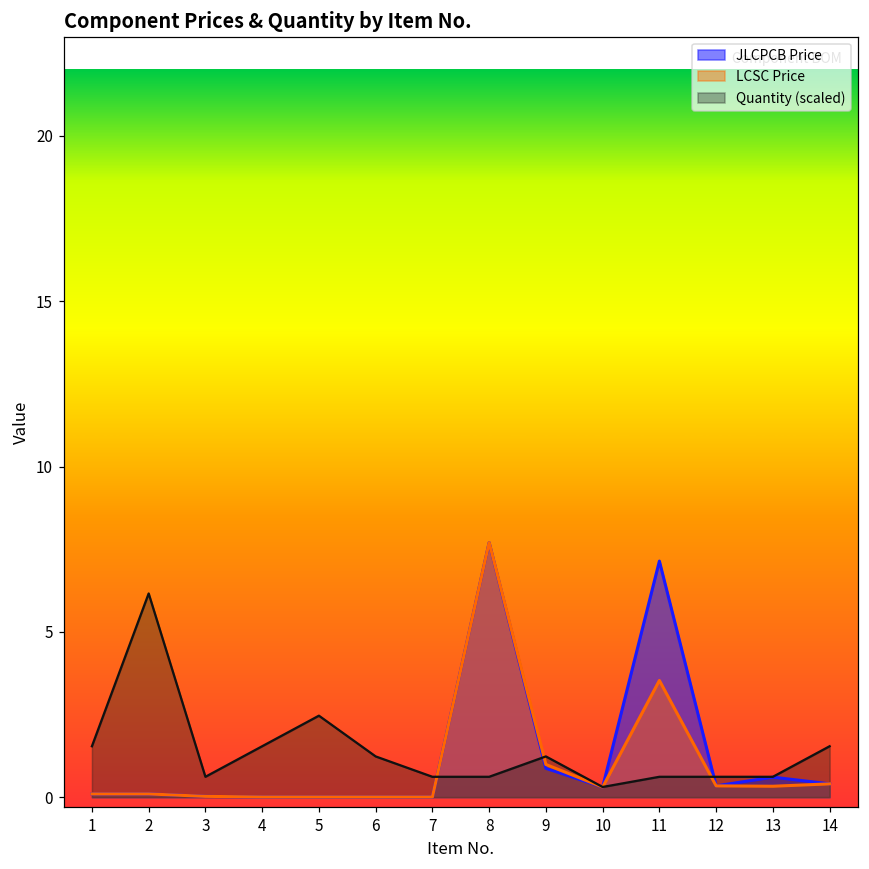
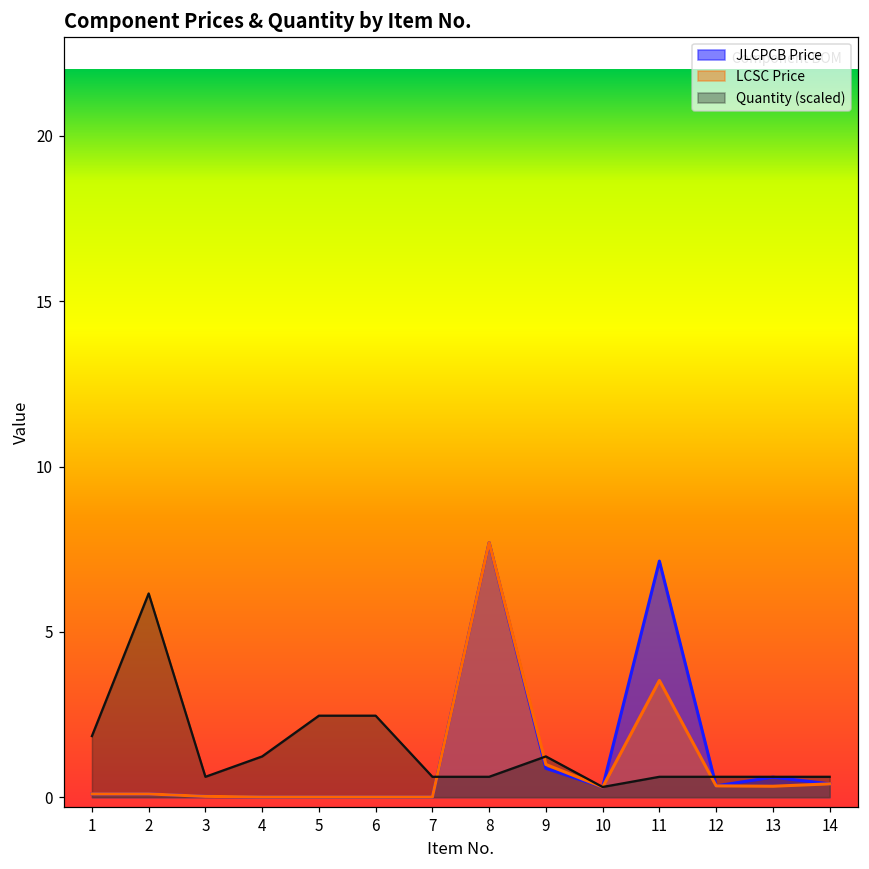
  {
    "JLCPCB Price": {
      "9": 0.9,
      "11": 7.1
    },
    "LCSC Price": {
      "9": 1.0,
      "11": 3.5,
      "13": 0.3
    },
    "Quantity (scaled)": {
-     "1": 1.5,
+     "1": 1.8,
      "2": 6.2,
      "3": 0.6,
-     "4": 1.5,
+     "4": 1.2,
      "5": 2.5,
-     "6": 1.2,
+     "6": 2.5,
      "7": 0.6,
      "8": 0.6,
      "9": 1.2,
      "11": 0.6,
      "12": 0.6,
-     "14": 1.5
+     "14": 0.6
    }
  }
